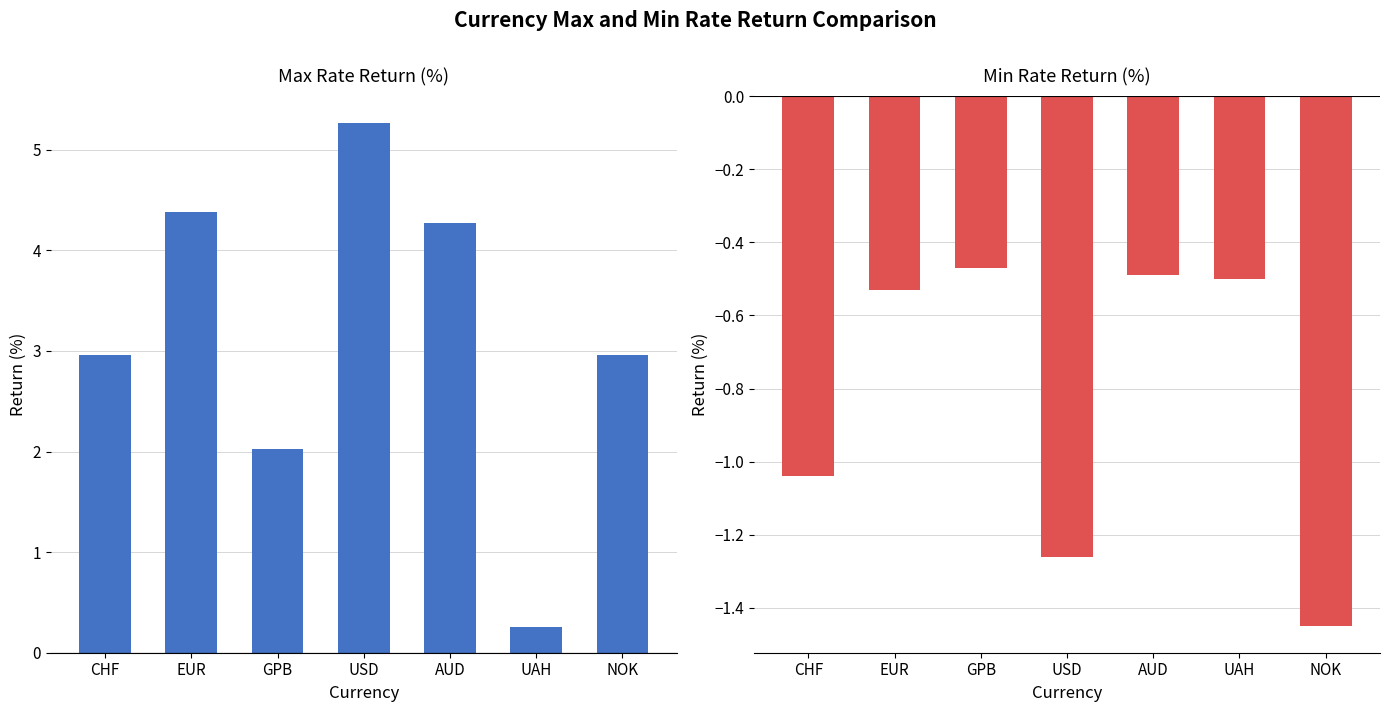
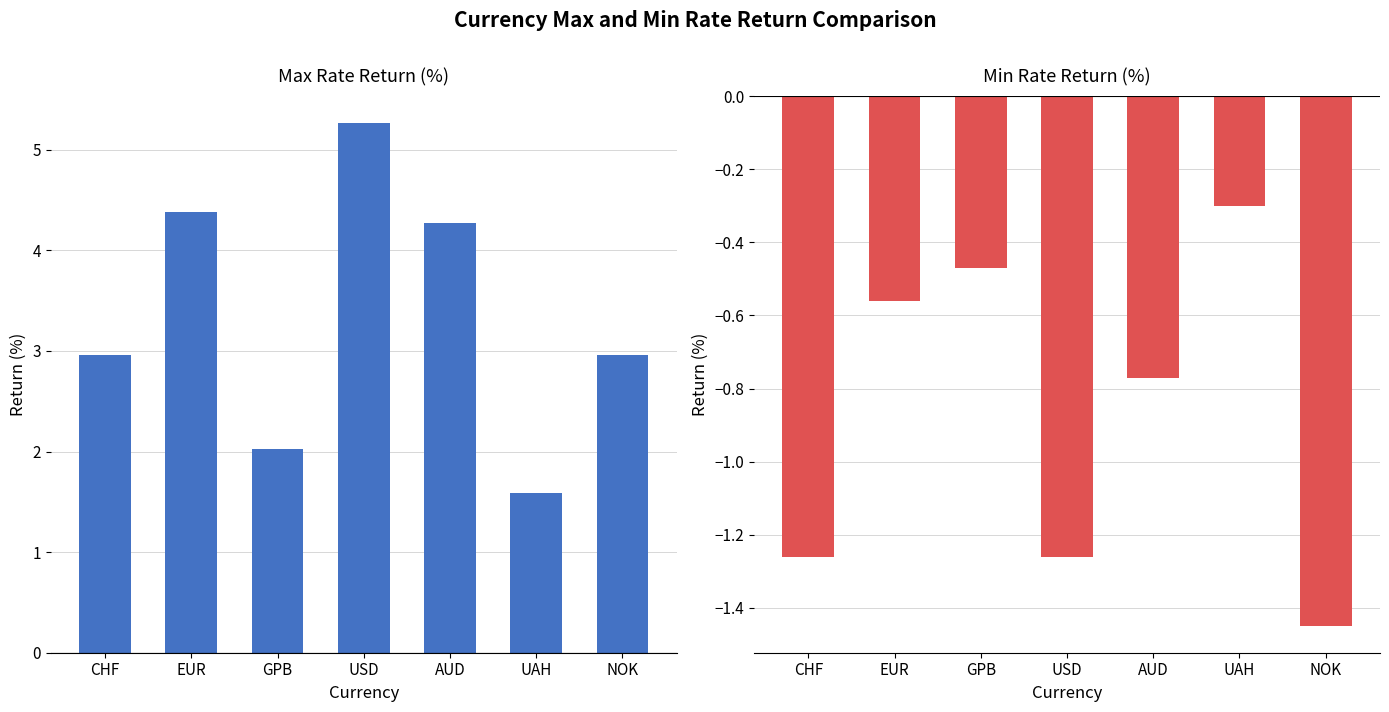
  {
    "Max Rate Return (%)": {
      "CHF": 2.96,
      "EUR": 4.38,
      "GPB": 2.03,
      "USD": 5.27,
      "AUD": 4.27,
-     "UAH": 0.26,
+     "UAH": 1.59,
      "NOK": 2.96
    },
    "Min Rate Return (%)": {
-     "CHF": -1.04,
-     "EUR": -0.53,
+     "CHF": -1.26,
+     "EUR": -0.56,
      "GPB": -0.47,
      "USD": -1.26,
-     "AUD": -0.49,
-     "UAH": -0.5,
+     "AUD": -0.77,
+     "UAH": -0.3,
      "NOK": -1.45
    }
  }
